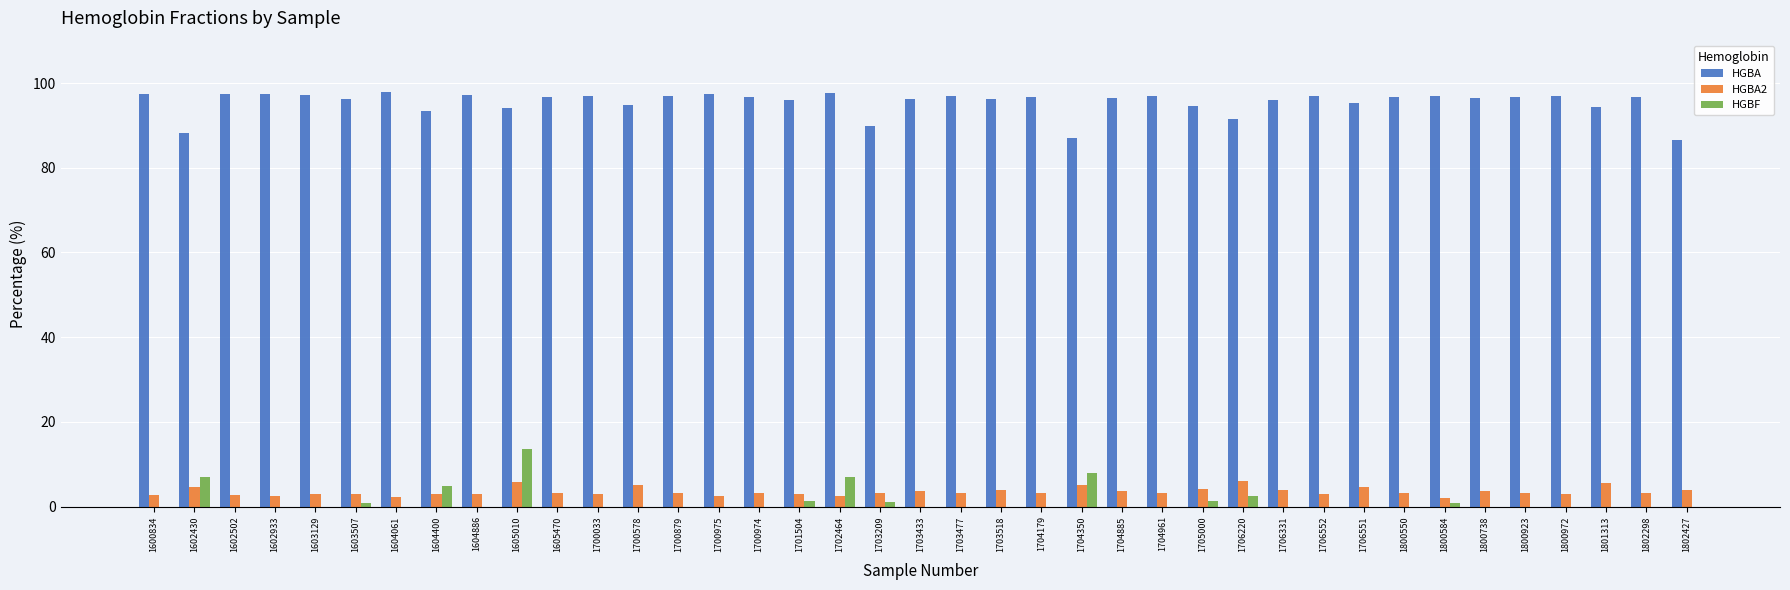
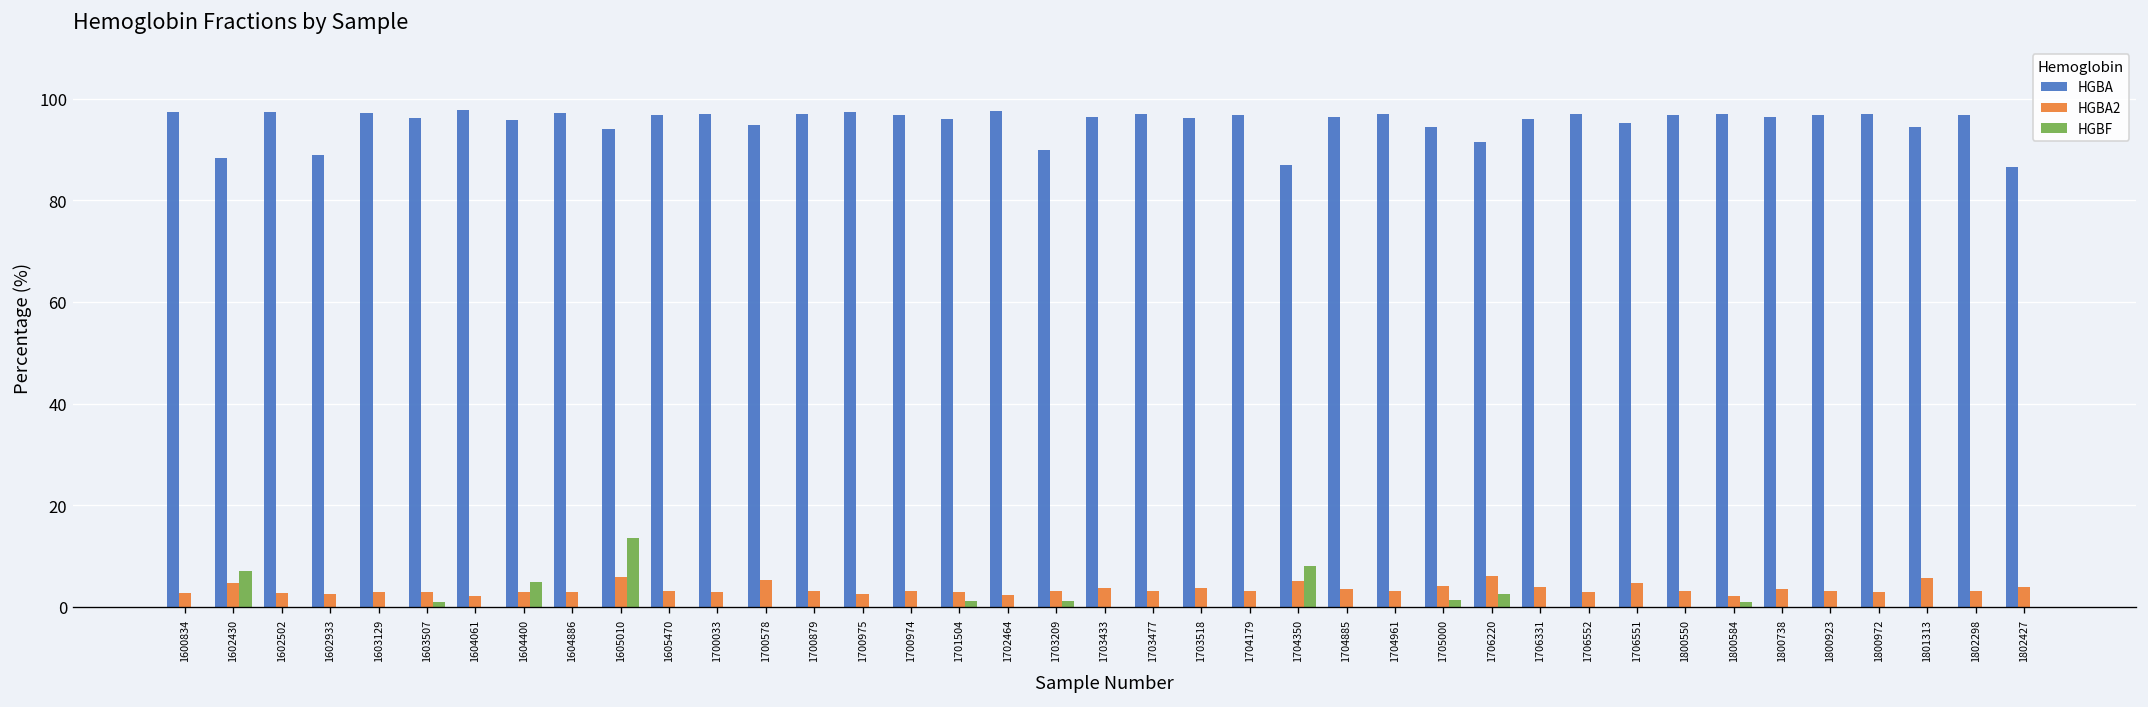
  {
    "HGBA": {
      "1600834": 97,
      "1602430": 88,
      "1602502": 97,
-     "1602933": 97,
+     "1602933": 89,
      "1603129": 97,
      "1603507": 96,
      "1604061": 98,
-     "1604400": 94,
+     "1604400": 96,
      "1604886": 97,
      "1605010": 94,
      "1605470": 97,
      "1700033": 97,
      "1700578": 95,
      "1700879": 97,
      "1700975": 97,
      "1700974": 97,
      "1701504": 96,
      "1702464": 98,
      "1703209": 90,
      "1703433": 96,
      "1703477": 97,
      "1703518": 96,
      "1704179": 97,
      "1704350": 87,
      "1704885": 96,
      "1704961": 97,
      "1705000": 95,
      "1706220": 91,
      "1706331": 96,
      "1706552": 97,
      "1706551": 95,
      "1800550": 97,
      "1800584": 97,
      "1800738": 96,
      "1800923": 97,
      "1800972": 97,
      "1801313": 94,
      "1802298": 97,
      "1802427": 87
    },
    "HGBA2": {
      "1600834": 3,
      "1602430": 5,
      "1602502": 3,
      "1602933": 3,
      "1603129": 3,
      "1603507": 3,
      "1604061": 2,
      "1604400": 3,
      "1604886": 3,
      "1605010": 6,
      "1605470": 3,
      "1700033": 3,
      "1700578": 5,
      "1700879": 3,
      "1700975": 3,
      "1700974": 3,
      "1701504": 3,
      "1702464": 2,
      "1703209": 3,
      "1703433": 4,
      "1703477": 3,
      "1703518": 4,
      "1704179": 3,
      "1704350": 5,
      "1704885": 4,
      "1704961": 3,
      "1705000": 4,
      "1706220": 6,
      "1706331": 4,
      "1706552": 3,
      "1706551": 5,
      "1800550": 3,
      "1800584": 2,
      "1800738": 4,
      "1800923": 3,
      "1800972": 3,
      "1801313": 6,
      "1802298": 3,
      "1802427": 4
    },
    "HGBF": {
      "1600834": 0,
      "1602430": 7,
      "1602502": 0,
      "1602933": 0,
      "1603129": 0,
      "1603507": 1,
      "1604061": 0,
      "1604400": 5,
      "1604886": 0,
      "1605010": 14,
      "1605470": 0,
      "1700033": 0,
      "1700578": 0,
      "1700879": 0,
      "1700975": 0,
      "1700974": 0,
      "1701504": 1,
-     "1702464": 7,
+     "1702464": 0,
      "1703209": 1,
      "1703433": 0,
      "1703477": 0,
      "1703518": 0,
      "1704179": 0,
      "1704350": 8,
      "1704885": 0,
      "1704961": 0,
      "1705000": 1,
      "1706220": 3,
      "1706331": 0,
      "1706552": 0,
      "1706551": 0,
      "1800550": 0,
      "1800584": 1,
      "1800738": 0,
      "1800923": 0,
      "1800972": 0,
      "1801313": 0,
      "1802298": 0,
      "1802427": 0
    }
  }
